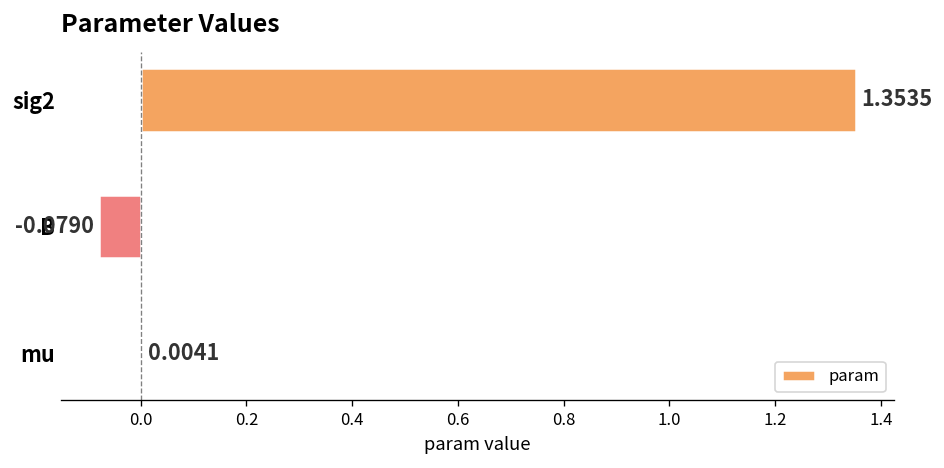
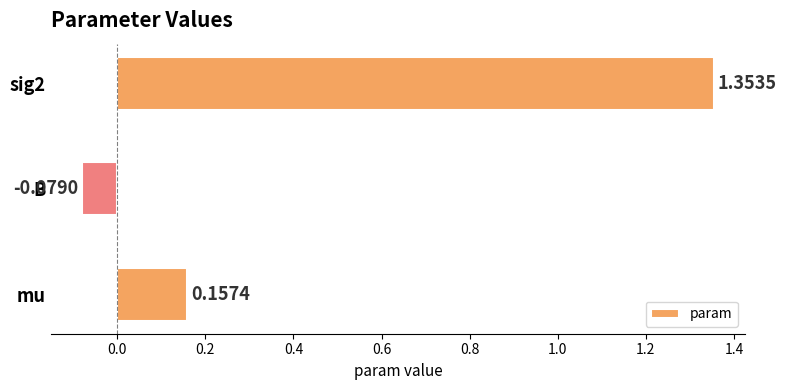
  {
    "sig2": 1.3535,
    "B": -0.0790,
-   "mu": 0.0041
+   "mu": 0.1574
  }
